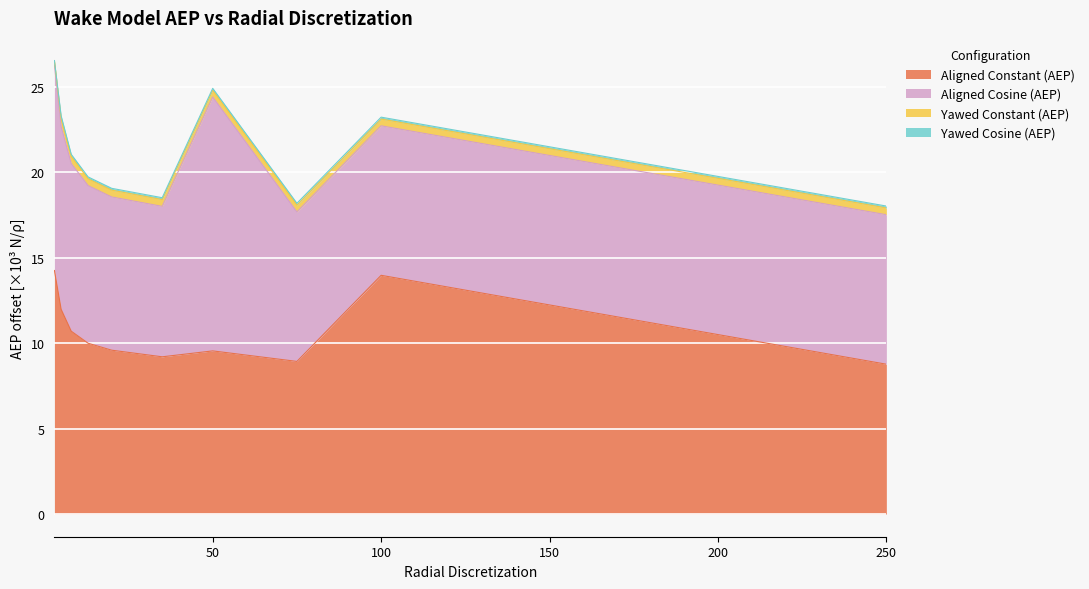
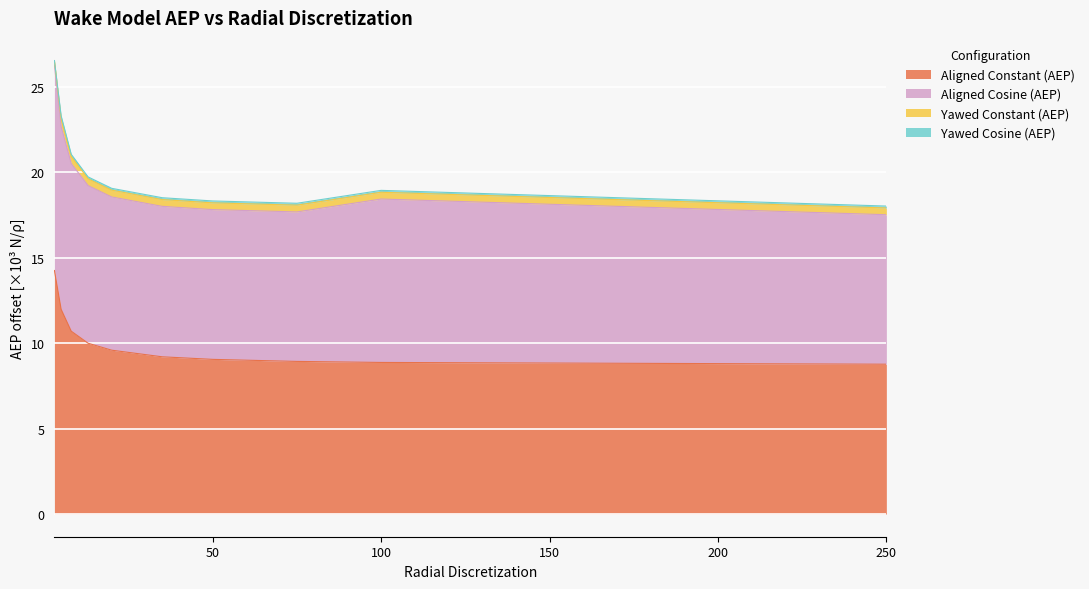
  {
    "Aligned Constant (AEP)": {
-     "50": 9.5,
-     "100": 14.0,
+     "50": 9.0,
+     "100": 8.9,
      "250": 8.8
    },
    "Aligned Cosine (AEP)": {
-     "50": 14.9,
-     "100": 8.7,
+     "50": 8.8,
+     "100": 9.6,
      "250": 8.7
    }
  }
